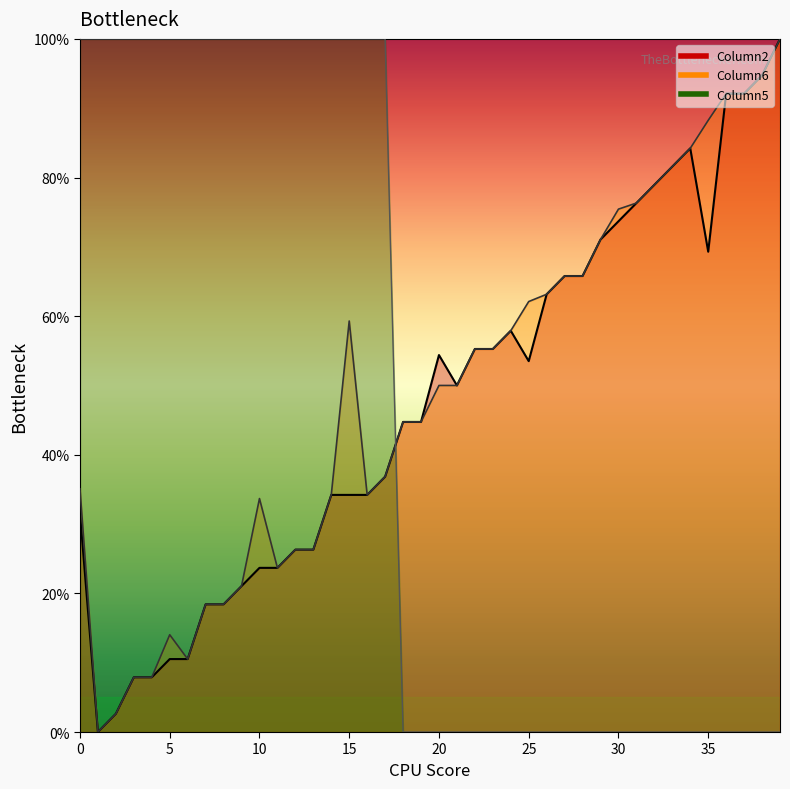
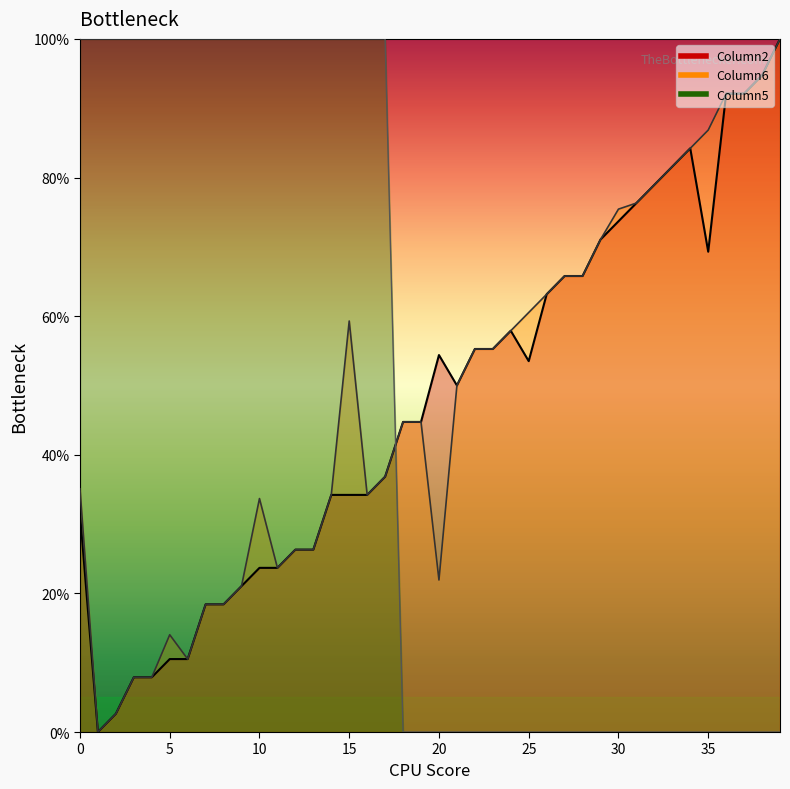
  {
    "Column2": {
      "0": "32%",
      "5": "11%",
      "10": "24%",
      "15": "34%",
      "20": "54%",
      "25": "54%",
      "30": "74%",
      "35": "69%"
    },
    "Column6": {
      "0": "35%",
      "5": "14%",
      "10": "34%",
      "15": "59%",
-     "20": "50%",
-     "25": "62%",
+     "20": "22%",
+     "25": "61%",
      "30": "75%",
-     "35": "88%"
+     "35": "87%"
    },
    "Column5": {
      "0": "100%",
      "5": "100%",
      "10": "100%",
      "15": "100%",
      "20": "0%",
      "25": "0%",
      "30": "0%",
      "35": "0%"
    }
  }
